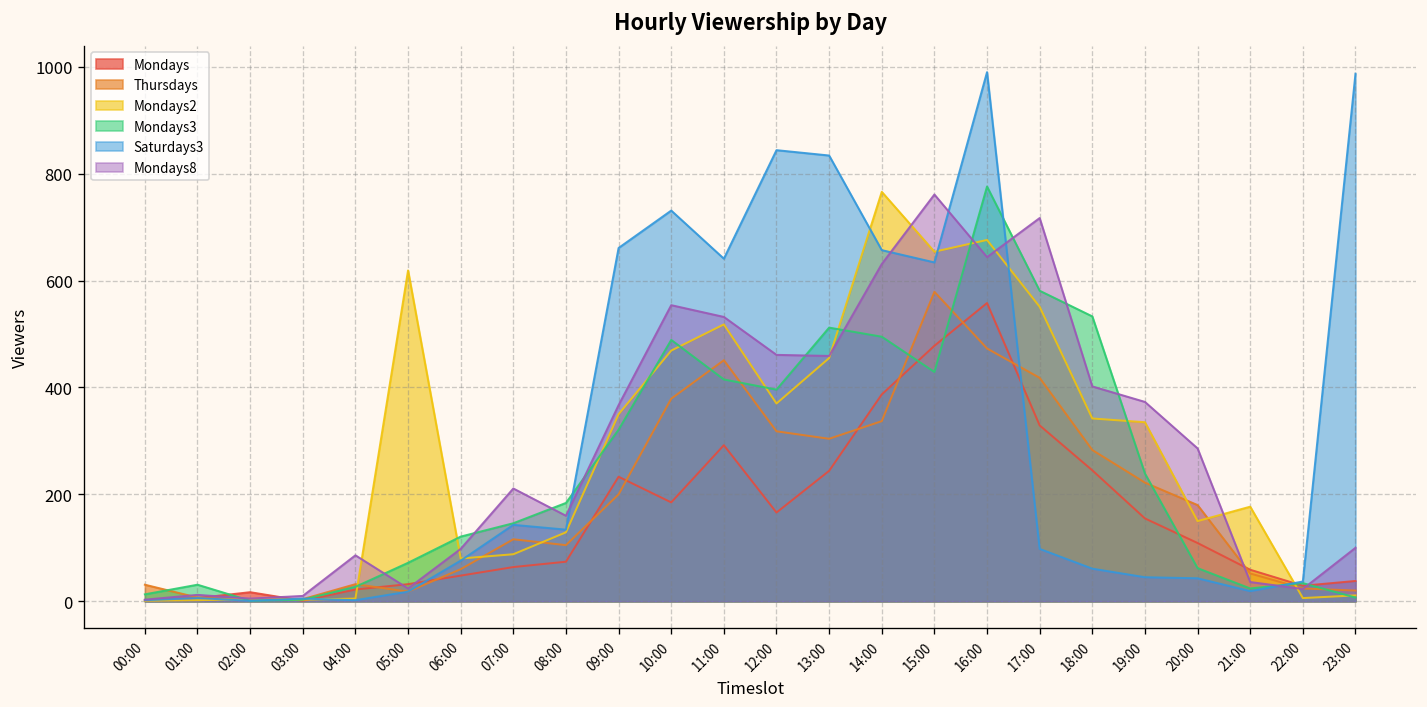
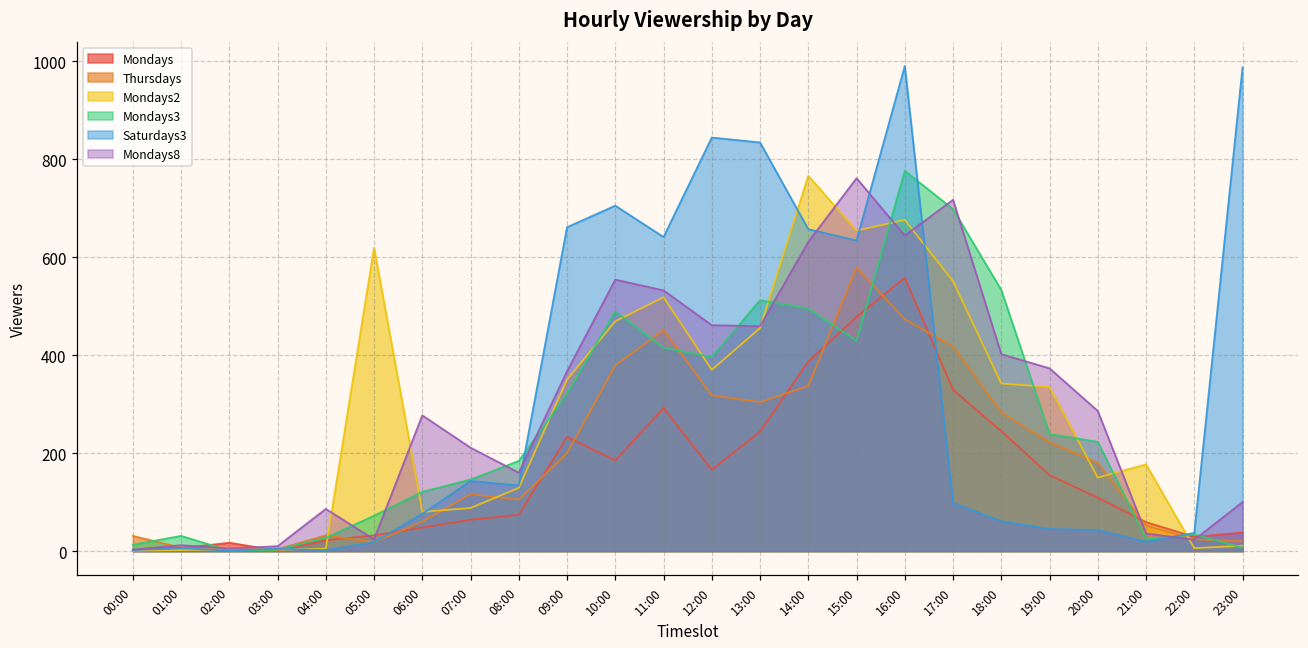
  {
    "Mondays2": {
      "05:00": 620,
      "07:00": 90,
      "09:00": 350,
      "10:00": 470,
      "11:00": 520,
      "12:00": 370,
      "14:00": 770,
      "15:00": 650,
      "16:00": 680,
      "17:00": 550,
      "18:00": 340,
      "19:00": 340,
      "20:00": 150,
      "21:00": 180,
      "22:00": 10
    },
    "Mondays3": {
      "00:00": 10,
      "01:00": 30,
      "05:00": 70,
      "06:00": 120,
      "08:00": 180,
      "09:00": 320,
      "10:00": 490,
      "11:00": 420,
      "12:00": 400,
      "13:00": 510,
      "14:00": 500,
      "15:00": 430,
      "16:00": 780,
-     "17:00": 580,
+     "17:00": 700,
      "18:00": 530,
      "19:00": 240,
-     "20:00": 60
+     "20:00": 220
    },
    "Saturdays3": {
      "09:00": 660,
-     "10:00": 730,
+     "10:00": 710,
      "11:00": 640,
      "12:00": 840,
      "13:00": 830,
      "14:00": 660,
      "15:00": 630,
      "16:00": 990,
      "17:00": 100,
      "18:00": 60,
      "19:00": 50,
      "20:00": 40,
      "23:00": 990
    },
    "Mondays8": {
      "04:00": 90,
      "05:00": 20,
-     "06:00": 100,
+     "06:00": 280,
      "07:00": 210,
      "08:00": 160,
      "09:00": 370,
      "10:00": 550,
      "11:00": 530,
      "12:00": 460,
      "14:00": 630,
      "15:00": 760,
      "16:00": 640,
      "17:00": 720,
      "18:00": 400,
      "19:00": 370,
      "20:00": 290,
      "21:00": 40,
      "23:00": 100
    }
  }
